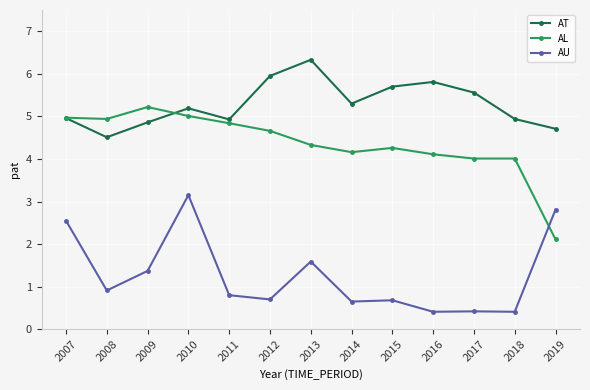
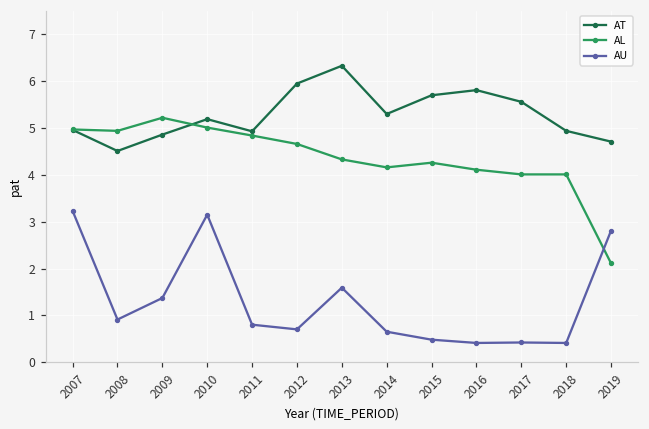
  {
    "AU": {
-     "2007": 2.6,
+     "2007": 3.2,
      "2008": 0.9,
      "2009": 1.4,
      "2010": 3.2,
      "2011": 0.8,
      "2012": 0.7,
      "2013": 1.6,
      "2014": 0.7,
-     "2015": 0.7,
+     "2015": 0.5,
      "2016": 0.4,
      "2017": 0.4,
      "2018": 0.4,
      "2019": 2.8
    }
  }
